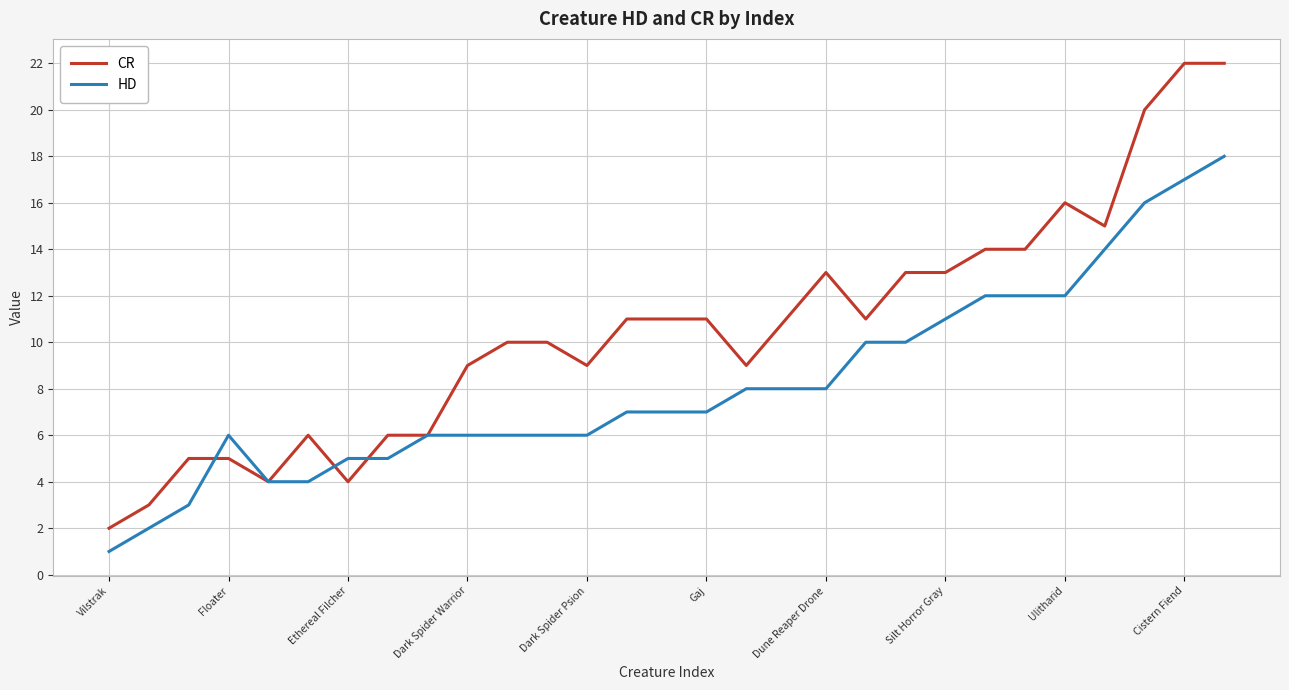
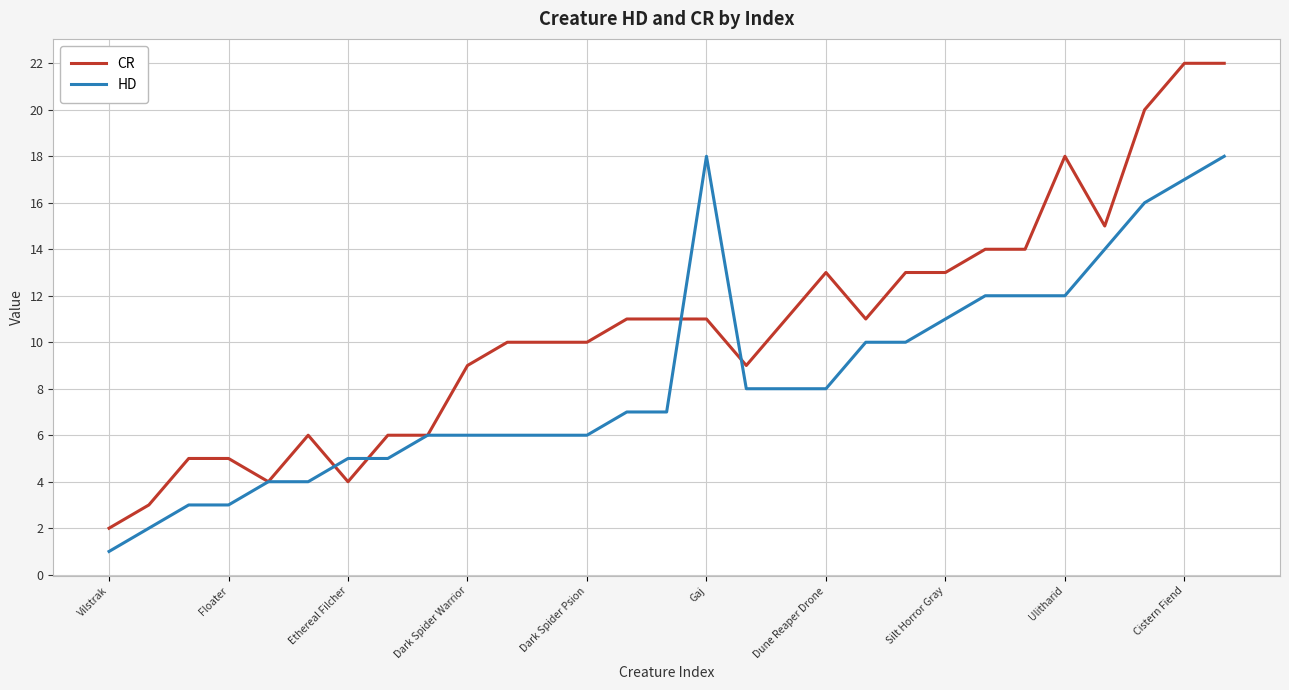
  {
    "CR": {
      "Vilstrak": 2,
      "Floater": 5,
      "Ethereal Filcher": 4,
      "Dark Spider Warrior": 9,
-     "Dark Spider Psion": 9,
+     "Dark Spider Psion": 10,
      "Gaj": 11,
      "Dune Reaper Drone": 13,
      "Silt Horror Gray": 13,
-     "Ulitharid": 16,
+     "Ulitharid": 18,
      "Cistern Fiend": 22
    },
    "HD": {
      "Vilstrak": 1,
-     "Floater": 6,
+     "Floater": 3,
      "Ethereal Filcher": 5,
      "Dark Spider Warrior": 6,
      "Dark Spider Psion": 6,
-     "Gaj": 7,
+     "Gaj": 18,
      "Dune Reaper Drone": 8,
      "Silt Horror Gray": 11,
      "Ulitharid": 12,
      "Cistern Fiend": 17
    }
  }
